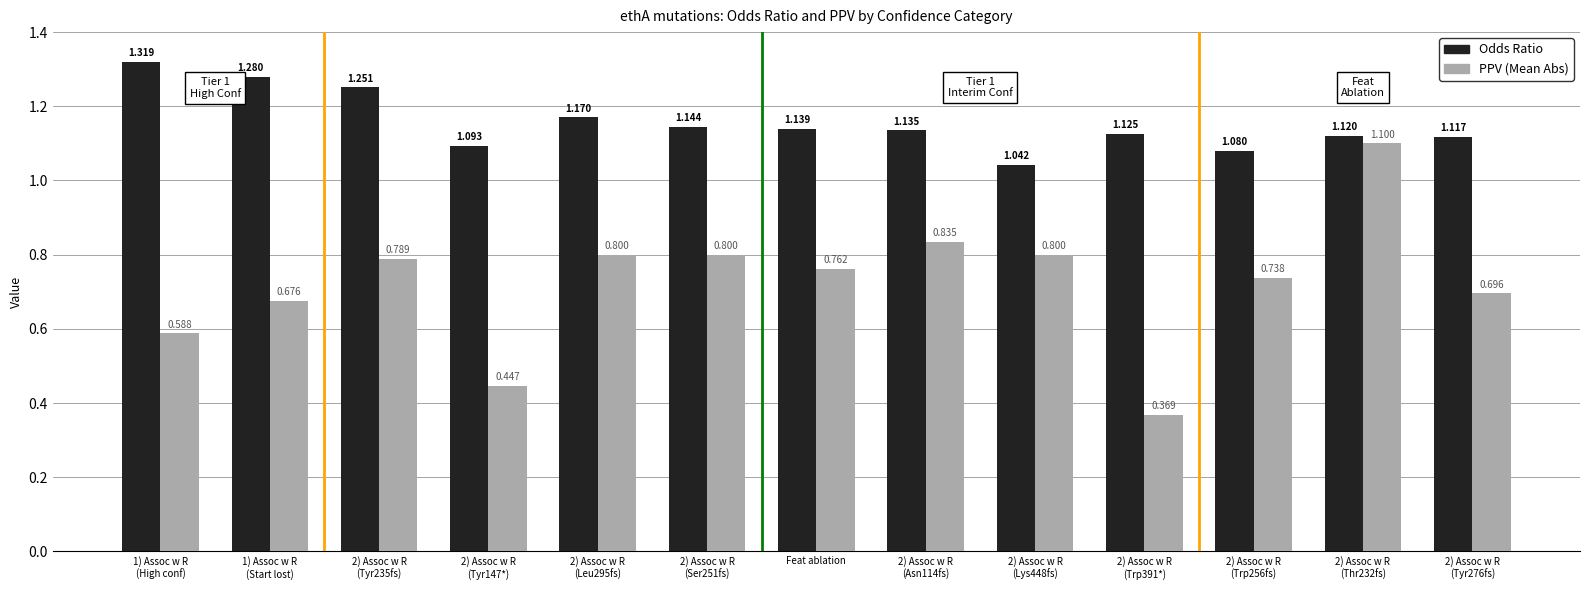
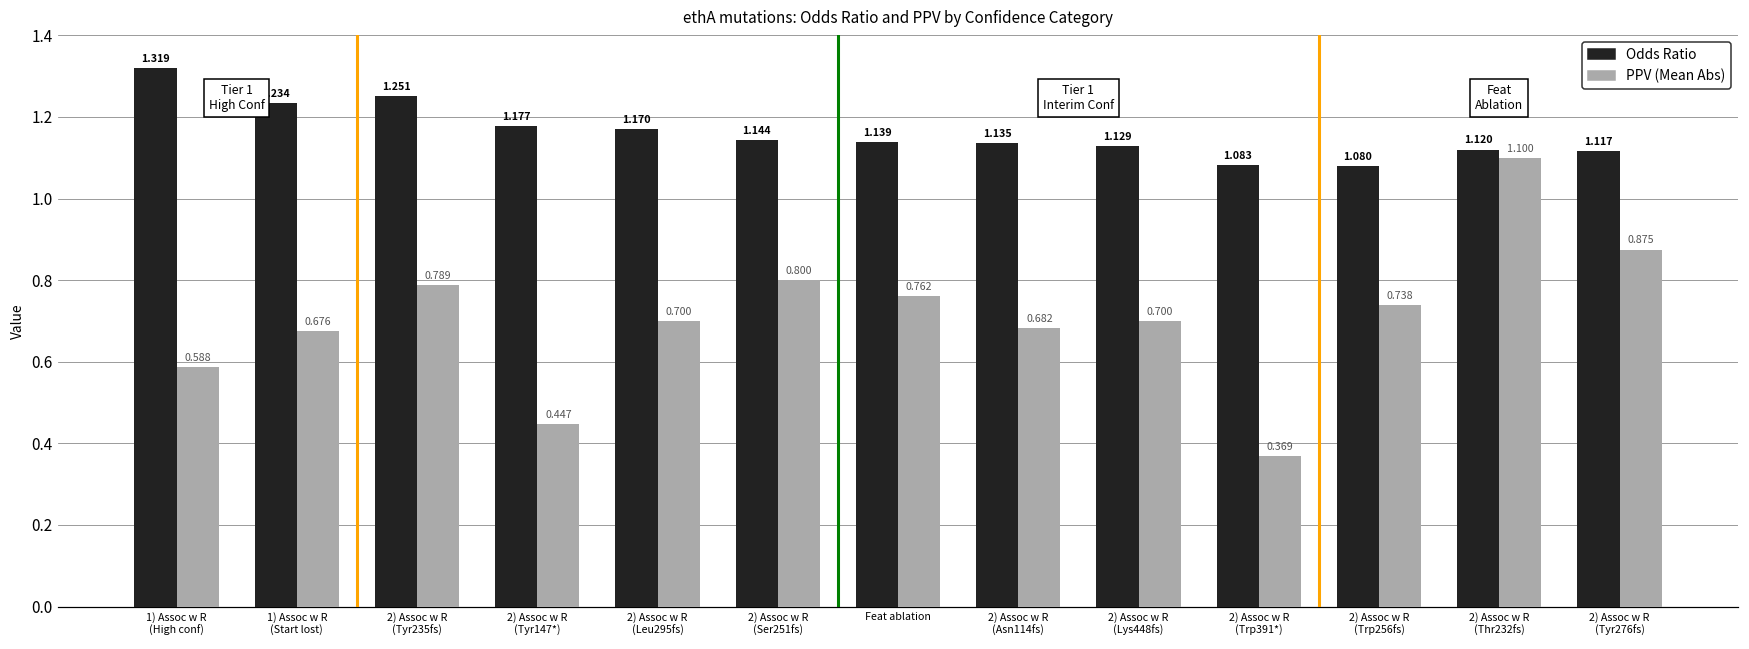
  {
    "Odds Ratio": {
      "1) Assoc w R (High conf)": 1.319,
-     "1) Assoc w R (Start lost)": 1.28,
+     "1) Assoc w R (Start lost)": 1.23,
      "2) Assoc w R (Tyr235fs)": 1.251,
-     "2) Assoc w R (Tyr147*)": 1.093,
+     "2) Assoc w R (Tyr147*)": 1.177,
      "2) Assoc w R (Leu295fs)": 1.170,
      "2) Assoc w R (Ser251fs)": 1.144,
      "Feat ablation": 1.139,
      "2) Assoc w R (Asn114fs)": 1.135,
-     "2) Assoc w R (Lys448fs)": 1.042,
-     "2) Assoc w R (Trp391*)": 1.125,
+     "2) Assoc w R (Lys448fs)": 1.129,
+     "2) Assoc w R (Trp391*)": 1.083,
      "2) Assoc w R (Trp256fs)": 1.080,
      "2) Assoc w R (Thr232fs)": 1.120,
      "2) Assoc w R (Tyr276fs)": 1.117
    },
    "PPV (Mean Abs)": {
      "1) Assoc w R (High conf)": 0.588,
      "1) Assoc w R (Start lost)": 0.676,
      "2) Assoc w R (Tyr235fs)": 0.789,
      "2) Assoc w R (Tyr147*)": 0.447,
-     "2) Assoc w R (Leu295fs)": 0.800,
+     "2) Assoc w R (Leu295fs)": 0.700,
      "2) Assoc w R (Ser251fs)": 0.800,
      "Feat ablation": 0.762,
-     "2) Assoc w R (Asn114fs)": 0.835,
-     "2) Assoc w R (Lys448fs)": 0.800,
+     "2) Assoc w R (Asn114fs)": 0.682,
+     "2) Assoc w R (Lys448fs)": 0.700,
      "2) Assoc w R (Trp391*)": 0.369,
      "2) Assoc w R (Trp256fs)": 0.738,
      "2) Assoc w R (Thr232fs)": 1.100,
-     "2) Assoc w R (Tyr276fs)": 0.696
+     "2) Assoc w R (Tyr276fs)": 0.875
    }
  }
